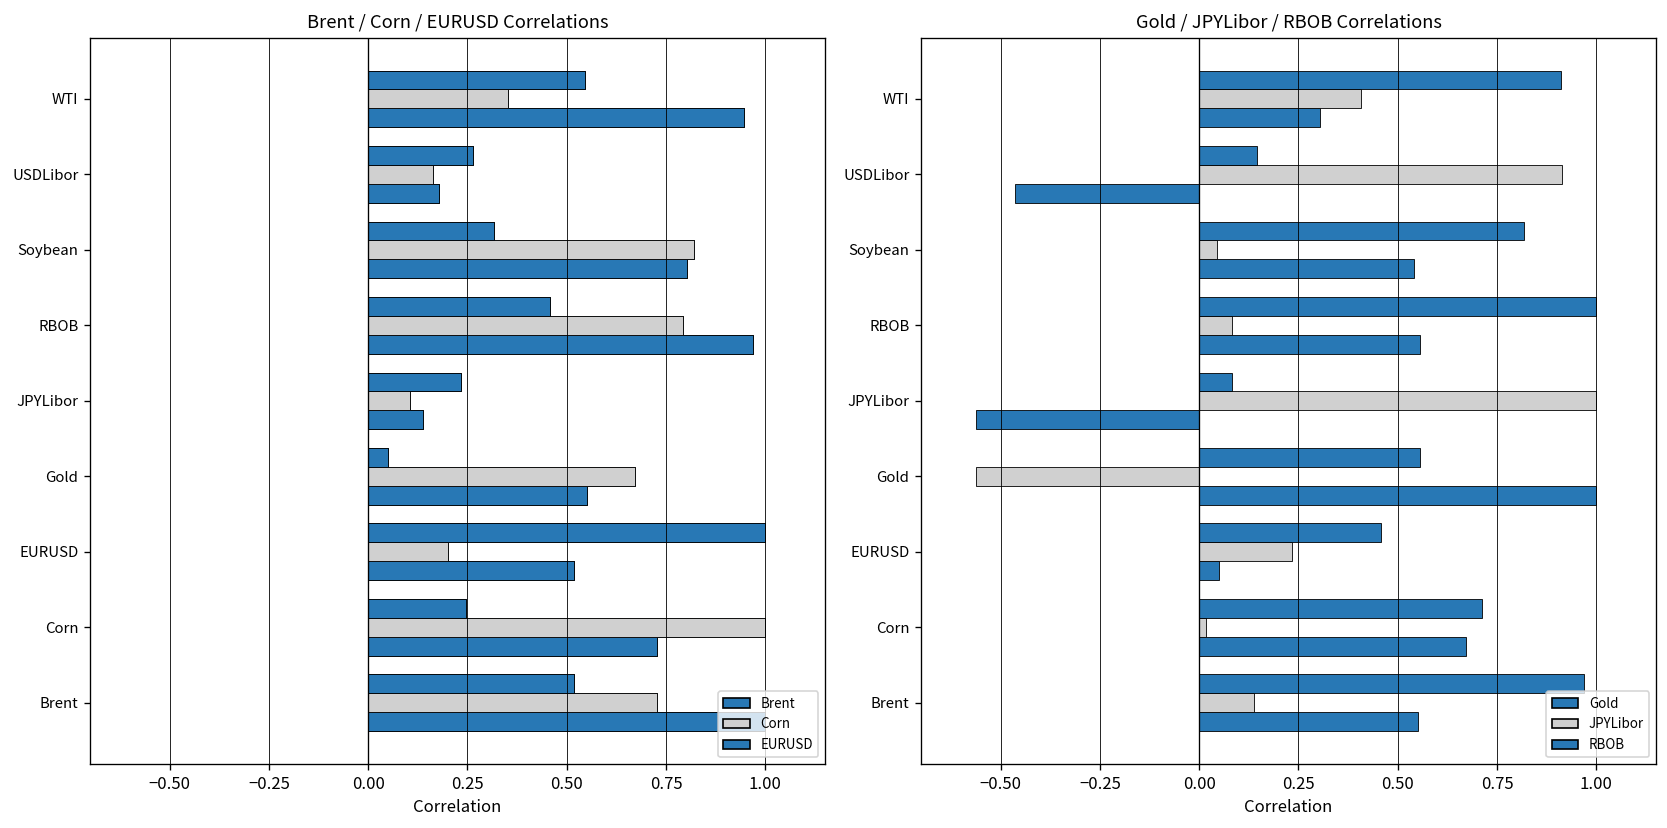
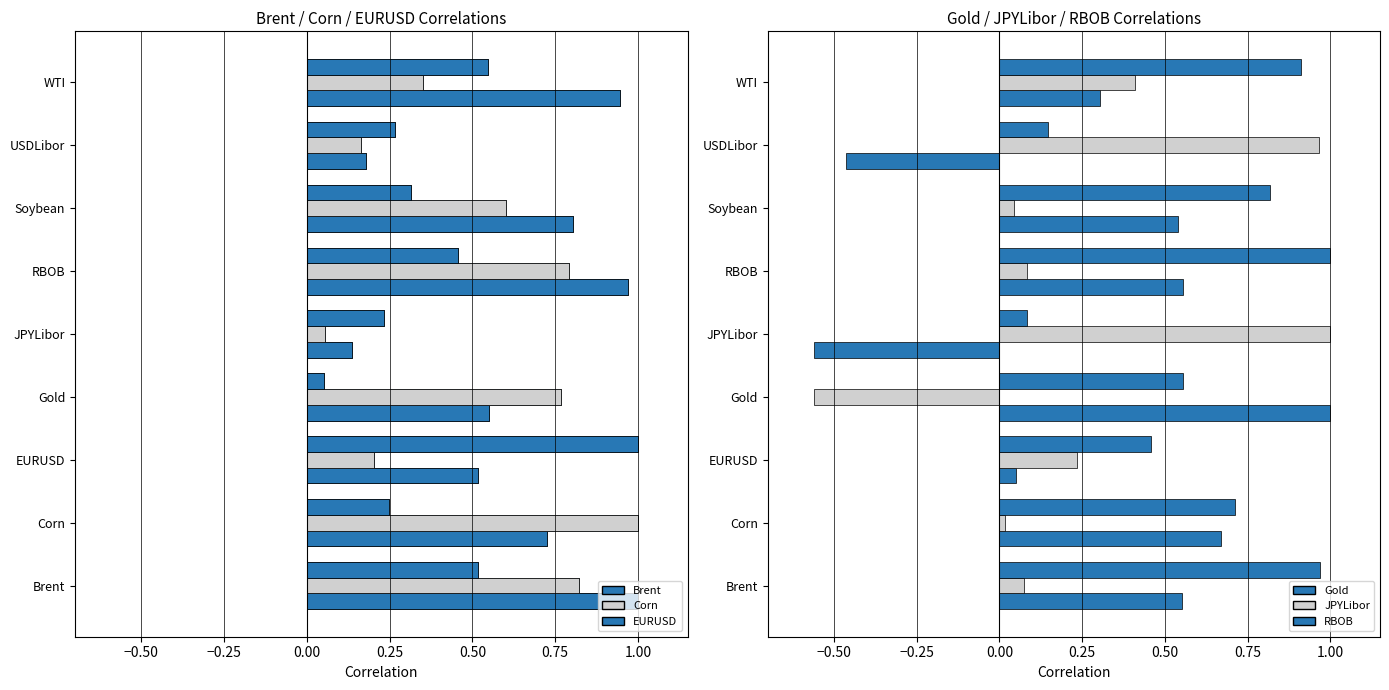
  {
    "Brent / Corn / EURUSD Correlations": {
      "Corn": {
        "WTI": 0.35,
        "USDLibor": 0.16,
-       "Soybean": 0.82,
+       "Soybean": 0.60,
        "RBOB": 0.79,
-       "JPYLibor": 0.11,
-       "Gold": 0.67,
+       "JPYLibor": 0.05,
+       "Gold": 0.77,
        "EURUSD": 0.20,
        "Corn": 1.00,
-       "Brent": 0.73
+       "Brent": 0.82
      }
    },
    "Gold / JPYLibor / RBOB Correlations": {
      "JPYLibor": {
        "WTI": 0.41,
-       "USDLibor": 0.91,
+       "USDLibor": 0.97,
        "Soybean": 0.04,
        "RBOB": 0.08,
        "JPYLibor": 1.00,
        "Gold": -0.56,
        "EURUSD": 0.23,
        "Corn": 0.02,
-       "Brent": 0.14
+       "Brent": 0.07
      }
    }
  }
